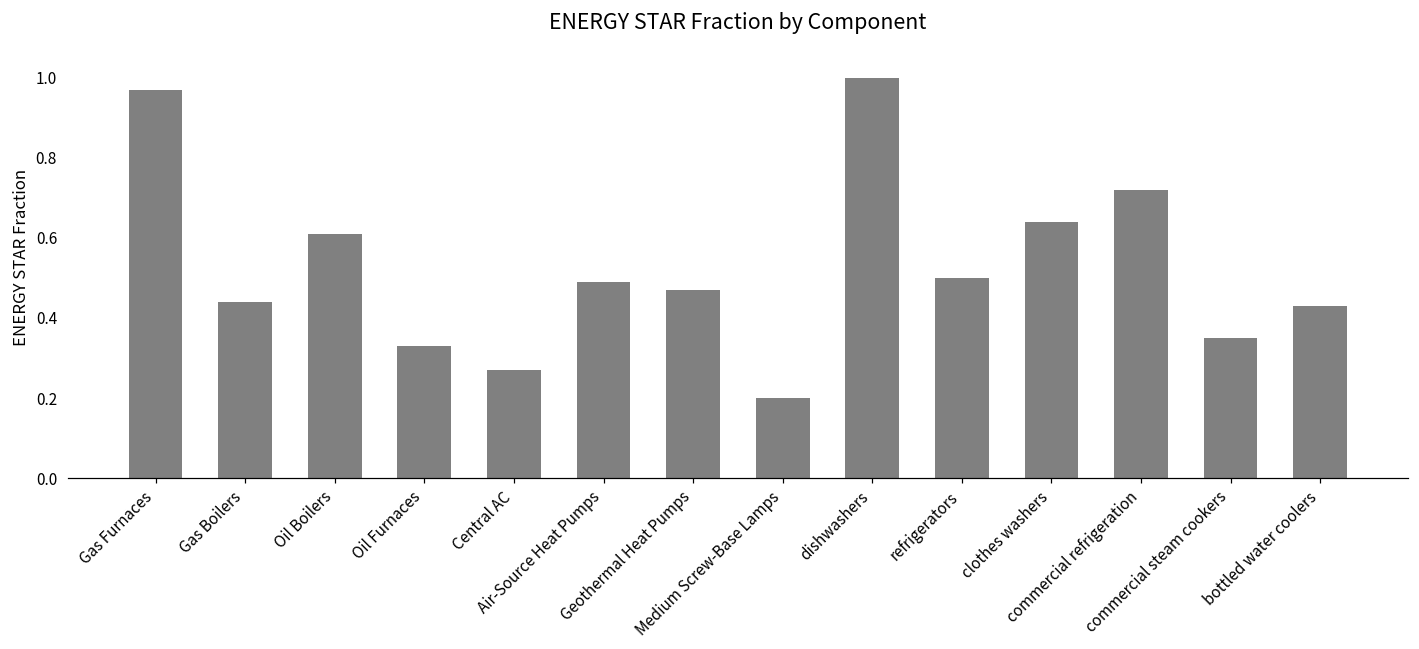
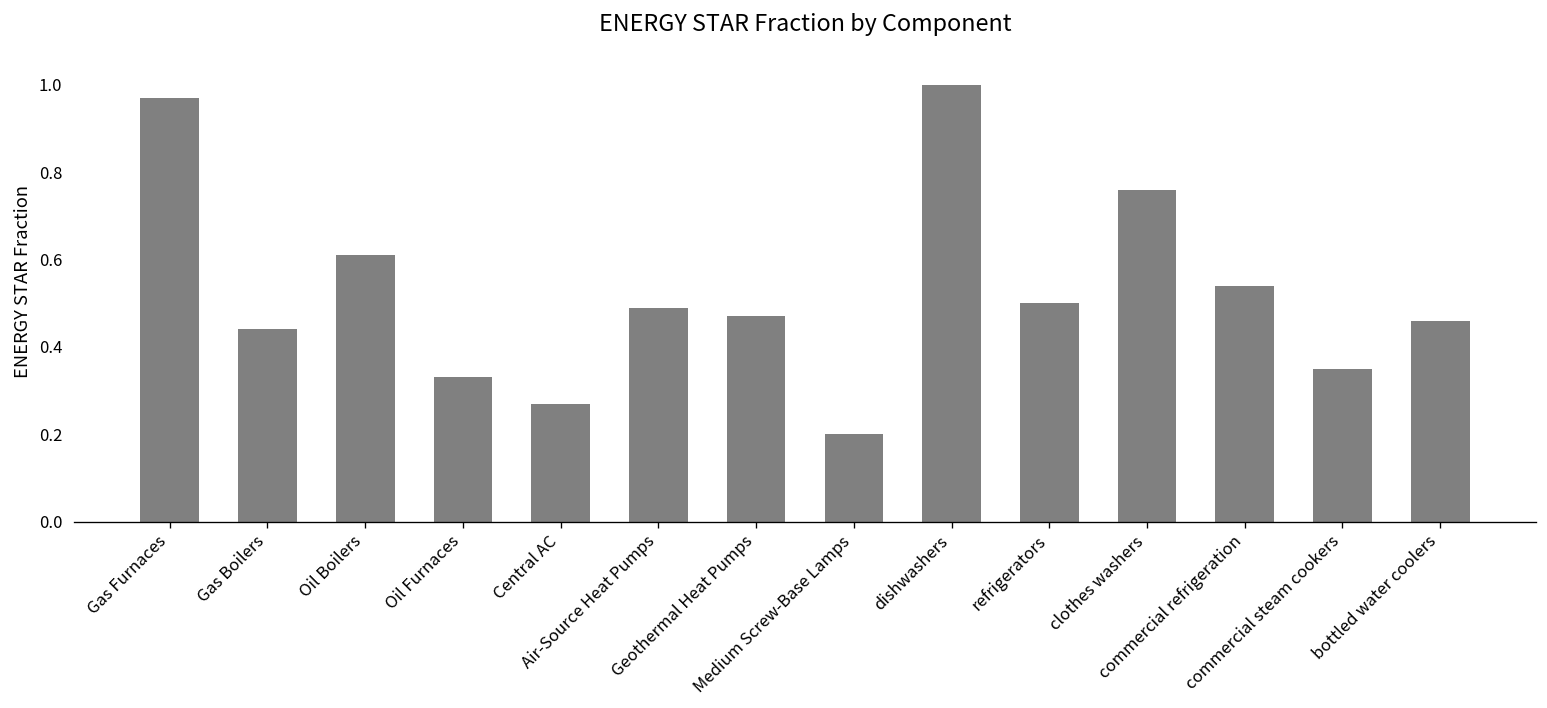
  {
    "Gas Furnaces": 0.97,
    "Gas Boilers": 0.44,
    "Oil Boilers": 0.61,
    "Oil Furnaces": 0.33,
    "Central AC": 0.27,
    "Air-Source Heat Pumps": 0.49,
    "Geothermal Heat Pumps": 0.47,
    "Medium Screw-Base Lamps": 0.20,
    "dishwashers": 1.00,
    "refrigerators": 0.50,
-   "clothes washers": 0.64,
-   "commercial refrigeration": 0.72,
+   "clothes washers": 0.76,
+   "commercial refrigeration": 0.54,
    "commercial steam cookers": 0.35,
-   "bottled water coolers": 0.43
+   "bottled water coolers": 0.46
  }
